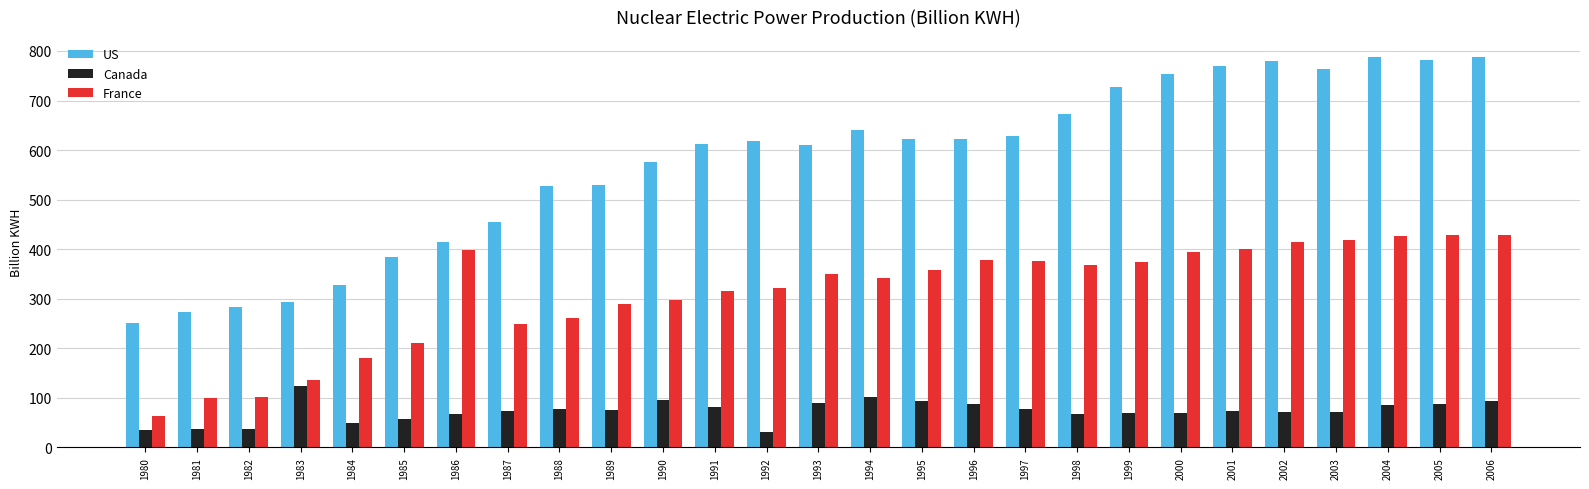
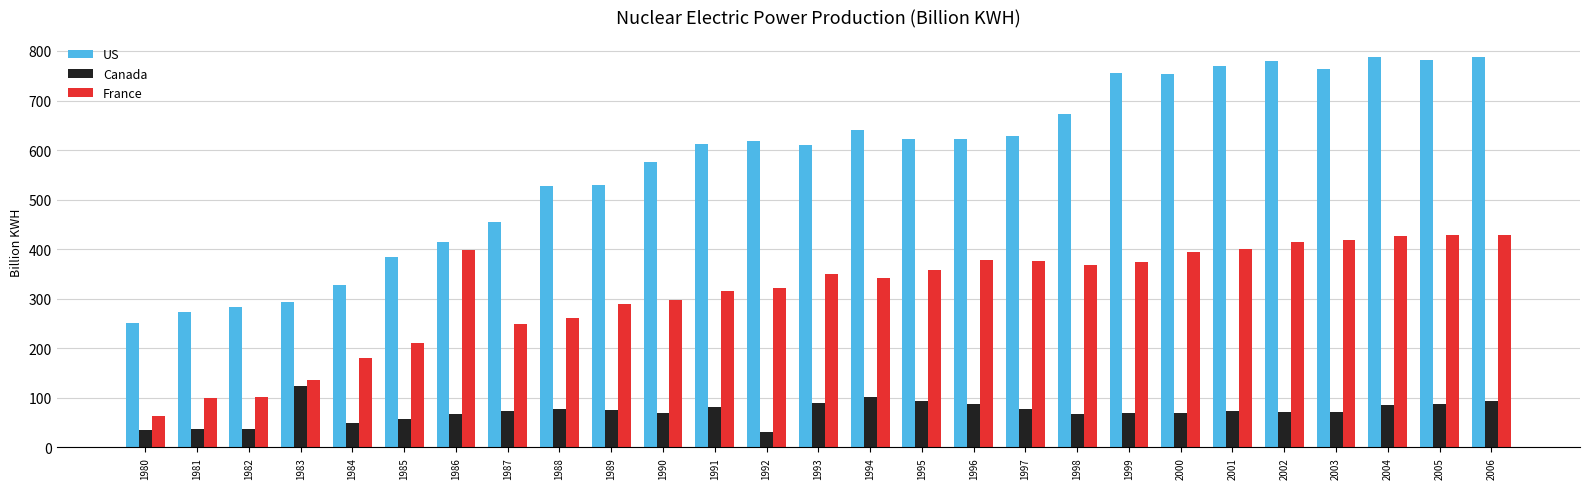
  {
    "US": {
      "1980": 250,
      "1981": 270,
      "1982": 280,
      "1983": 290,
      "1984": 330,
      "1985": 380,
      "1986": 410,
      "1987": 460,
      "1988": 530,
      "1989": 530,
      "1990": 580,
      "1991": 610,
      "1992": 620,
      "1993": 610,
      "1994": 640,
      "1995": 620,
      "1996": 620,
      "1997": 630,
      "1998": 670,
-     "1999": 730,
+     "1999": 760,
      "2000": 750,
      "2001": 770,
      "2002": 780,
      "2003": 760,
      "2004": 790,
      "2005": 780,
      "2006": 790
    },
    "Canada": {
      "1980": 40,
      "1981": 40,
      "1982": 40,
      "1983": 120,
      "1984": 50,
      "1985": 60,
      "1986": 70,
      "1987": 70,
      "1988": 80,
      "1989": 80,
-     "1990": 100,
+     "1990": 70,
      "1991": 80,
      "1992": 30,
      "1993": 90,
      "1994": 100,
      "1995": 90,
      "1996": 90,
      "1997": 80,
      "1998": 70,
      "1999": 70,
      "2000": 70,
      "2001": 70,
      "2002": 70,
      "2003": 70,
      "2004": 90,
      "2005": 90,
      "2006": 90
    },
    "France": {
      "1980": 60,
      "1981": 100,
      "1982": 100,
      "1983": 140,
      "1984": 180,
      "1985": 210,
      "1986": 400,
      "1987": 250,
      "1988": 260,
      "1989": 290,
      "1990": 300,
      "1991": 310,
      "1992": 320,
      "1993": 350,
      "1994": 340,
      "1995": 360,
      "1996": 380,
      "1997": 380,
      "1998": 370,
      "1999": 370,
      "2000": 390,
      "2001": 400,
      "2002": 410,
      "2003": 420,
      "2004": 430,
      "2005": 430,
      "2006": 430
    }
  }
